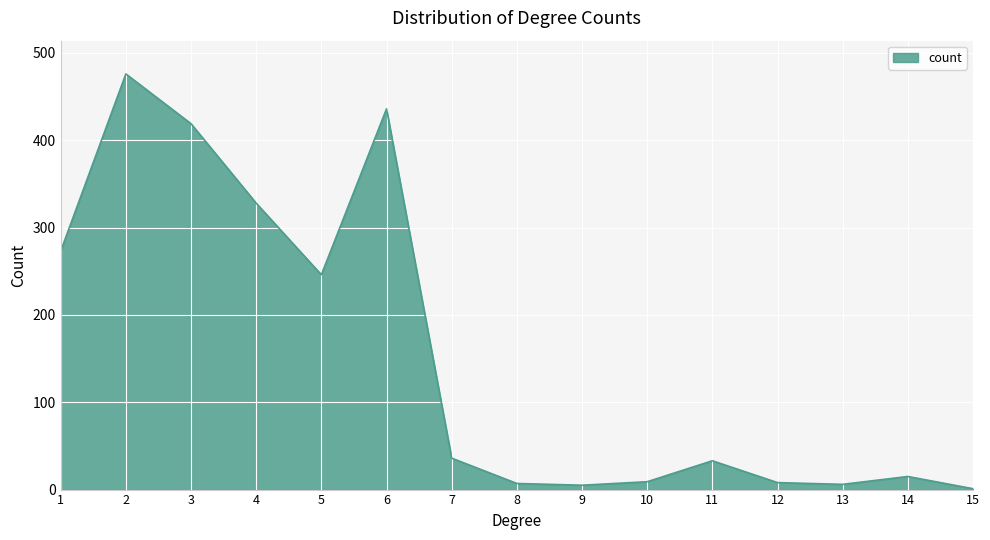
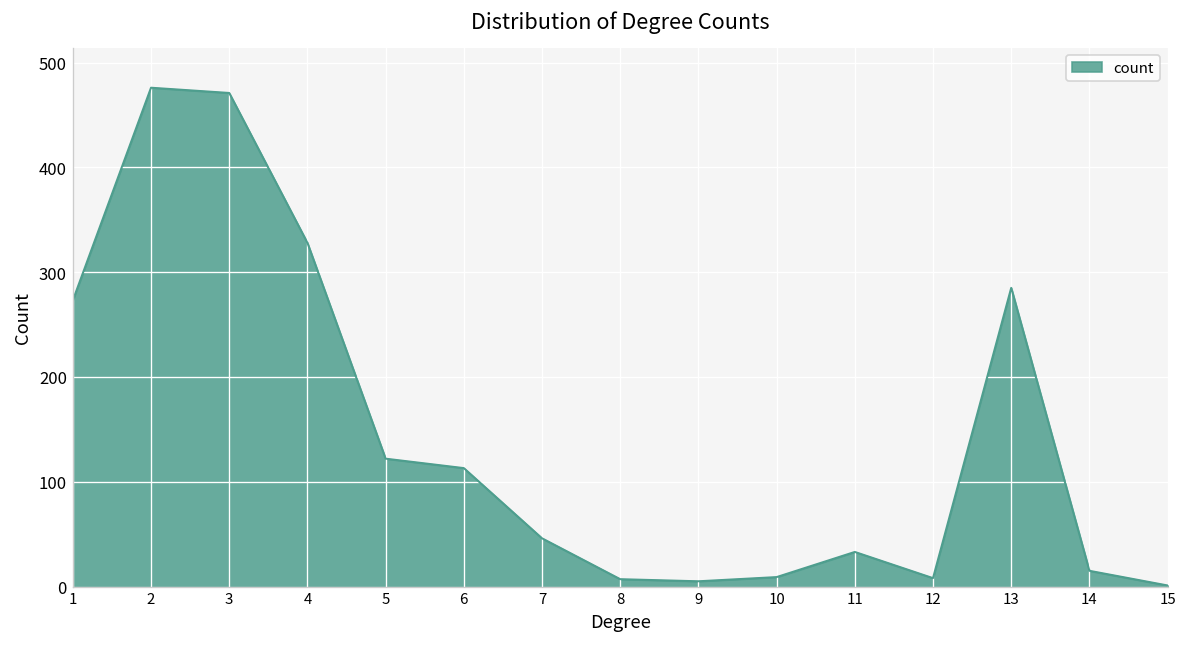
  {
    "1": 270,
    "2": 480,
-   "3": 420,
+   "3": 470,
    "4": 330,
-   "5": 250,
-   "6": 440,
-   "7": 40,
+   "5": 120,
+   "6": 110,
+   "7": 50,
    "8": 10,
    "9": 10,
    "10": 10,
    "11": 30,
    "12": 10,
-   "13": 10,
+   "13": 290,
    "14": 20,
    "15": 0
  }
